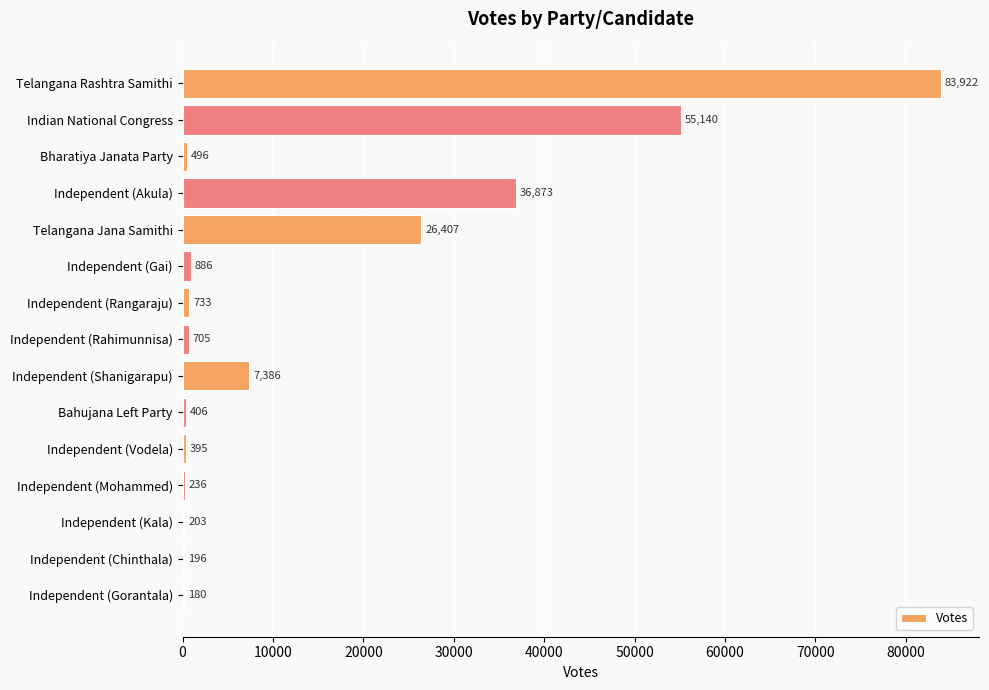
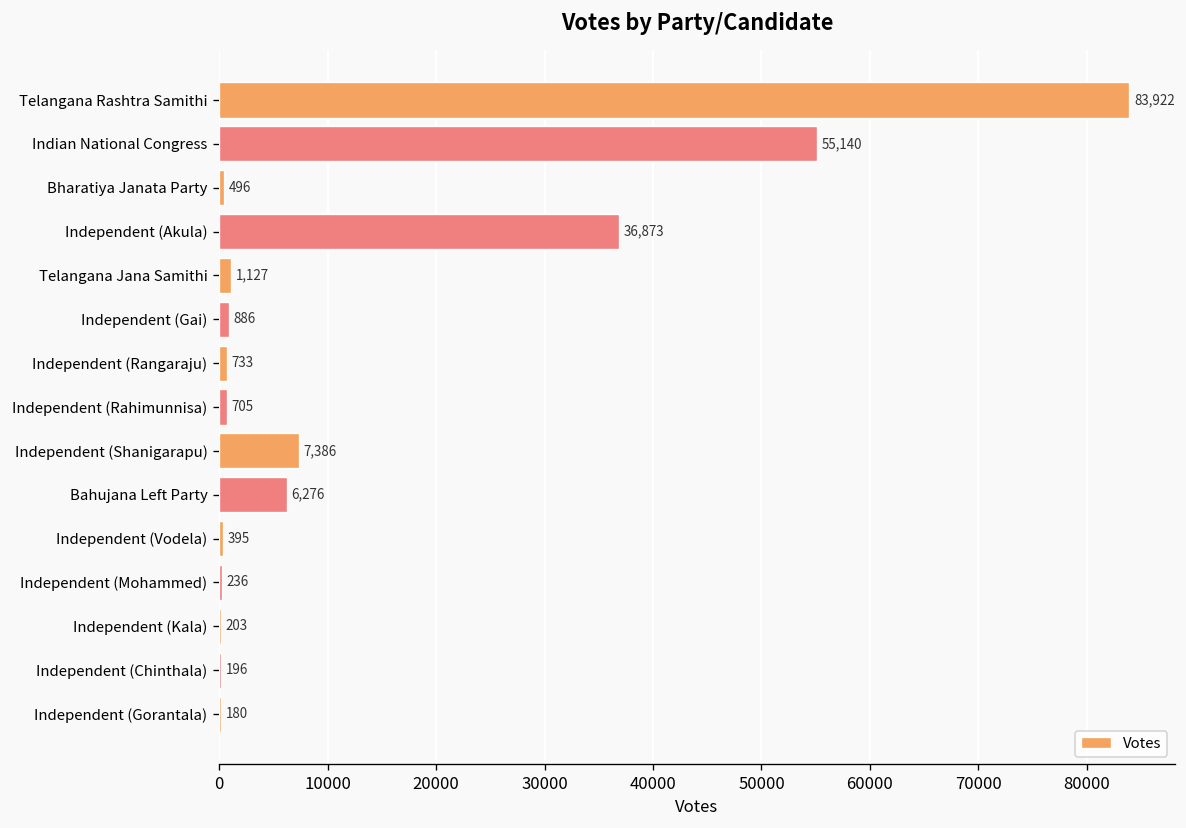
  {
    "Telangana Rashtra Samithi": "83,922",
    "Indian National Congress": "55,140",
    "Bharatiya Janata Party": "496",
    "Independent (Akula)": "36,873",
-   "Telangana Jana Samithi": "26,407",
+   "Telangana Jana Samithi": "1,127",
    "Independent (Gai)": "886",
    "Independent (Rangaraju)": "733",
    "Independent (Rahimunnisa)": "705",
    "Independent (Shanigarapu)": "7,386",
-   "Bahujana Left Party": "406",
+   "Bahujana Left Party": "6,276",
    "Independent (Vodela)": "395",
    "Independent (Mohammed)": "236",
    "Independent (Kala)": "203",
    "Independent (Chinthala)": "196",
    "Independent (Gorantala)": "180"
  }
